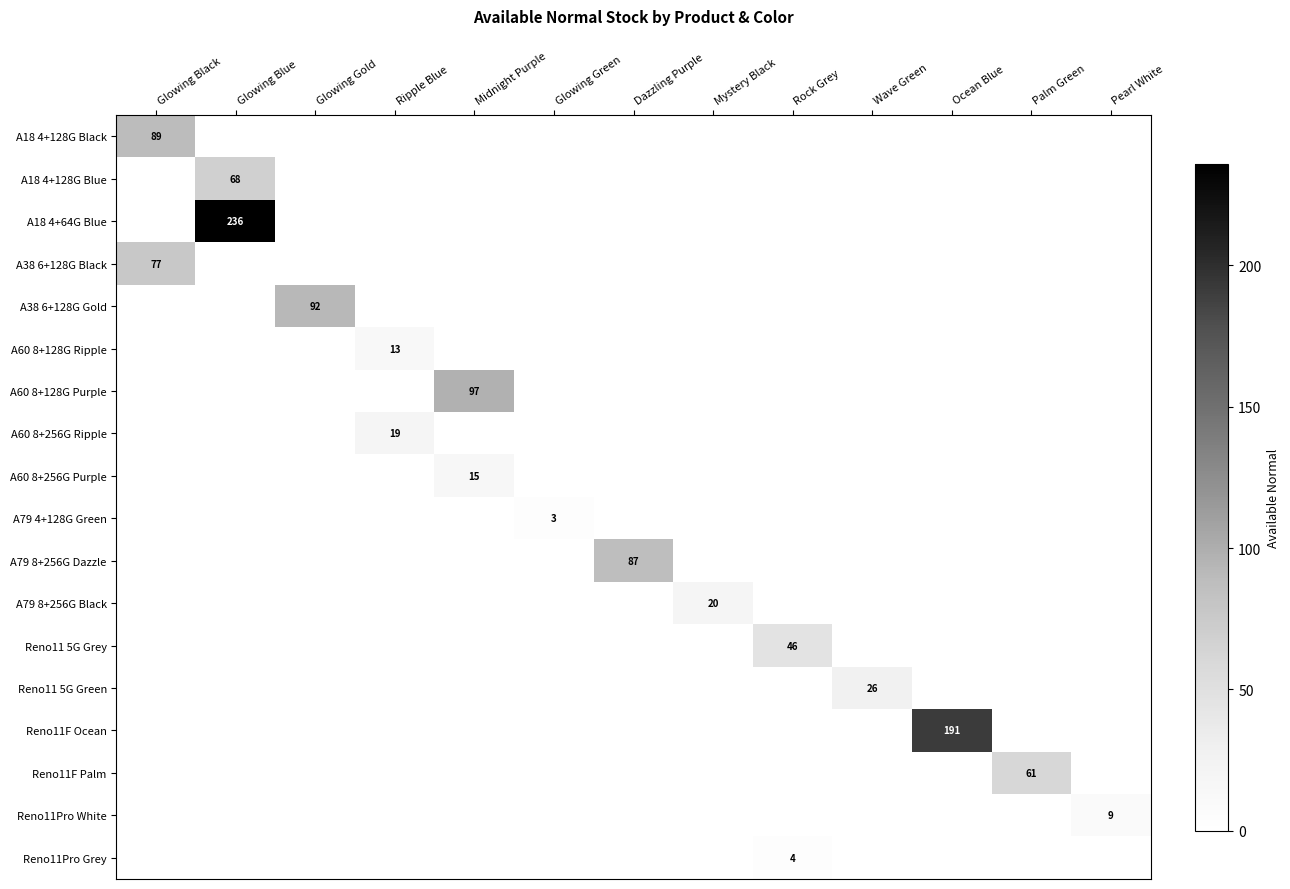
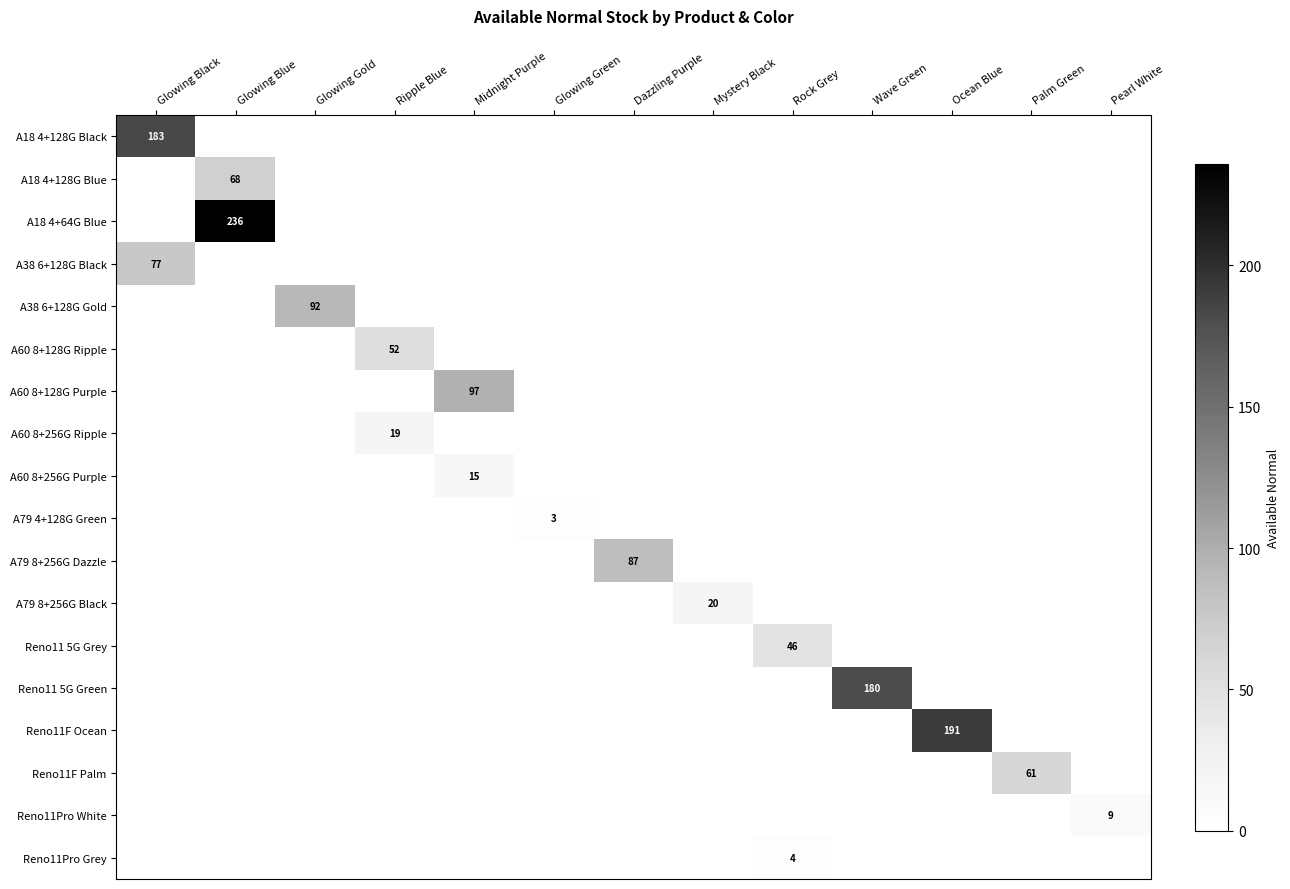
  {
    "A18 4+128G Black": {
-     "Glowing Black": 89
+     "Glowing Black": 183
    },
    "A18 4+128G Blue": {
      "Glowing Blue": 68
    },
    "A18 4+64G Blue": {
      "Glowing Blue": 236
    },
    "A38 6+128G Black": {
      "Glowing Black": 77
    },
    "A38 6+128G Gold": {
      "Glowing Gold": 92
    },
    "A60 8+128G Ripple": {
-     "Ripple Blue": 13
+     "Ripple Blue": 52
    },
    "A60 8+128G Purple": {
      "Midnight Purple": 97
    },
    "A60 8+256G Ripple": {
      "Ripple Blue": 19
    },
    "A60 8+256G Purple": {
      "Midnight Purple": 15
    },
    "A79 4+128G Green": {
      "Glowing Green": 3
    },
    "A79 8+256G Dazzle": {
      "Dazzling Purple": 87
    },
    "A79 8+256G Black": {
      "Mystery Black": 20
    },
    "Reno11 5G Grey": {
      "Rock Grey": 46
    },
    "Reno11 5G Green": {
-     "Wave Green": 26
+     "Wave Green": 180
    },
    "Reno11F Ocean": {
      "Ocean Blue": 191
    },
    "Reno11F Palm": {
      "Palm Green": 61
    },
    "Reno11Pro White": {
      "Pearl White": 9
    },
    "Reno11Pro Grey": {
      "Rock Grey": 4
    }
  }
